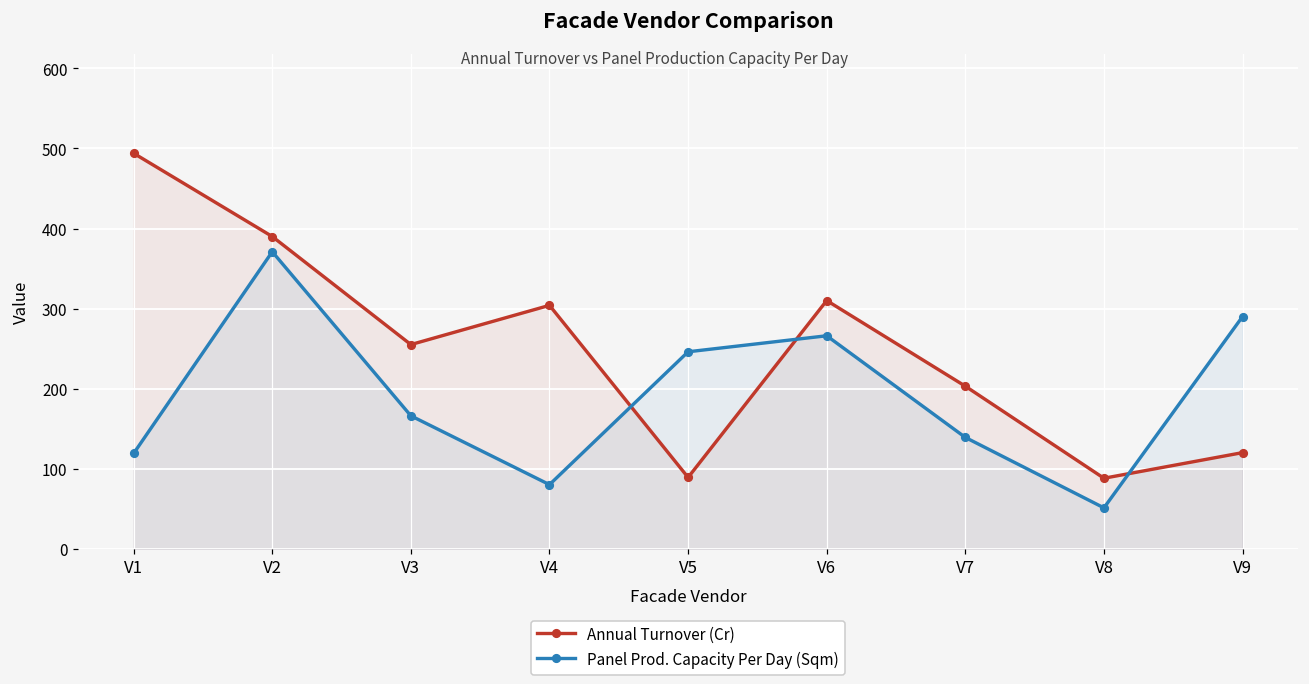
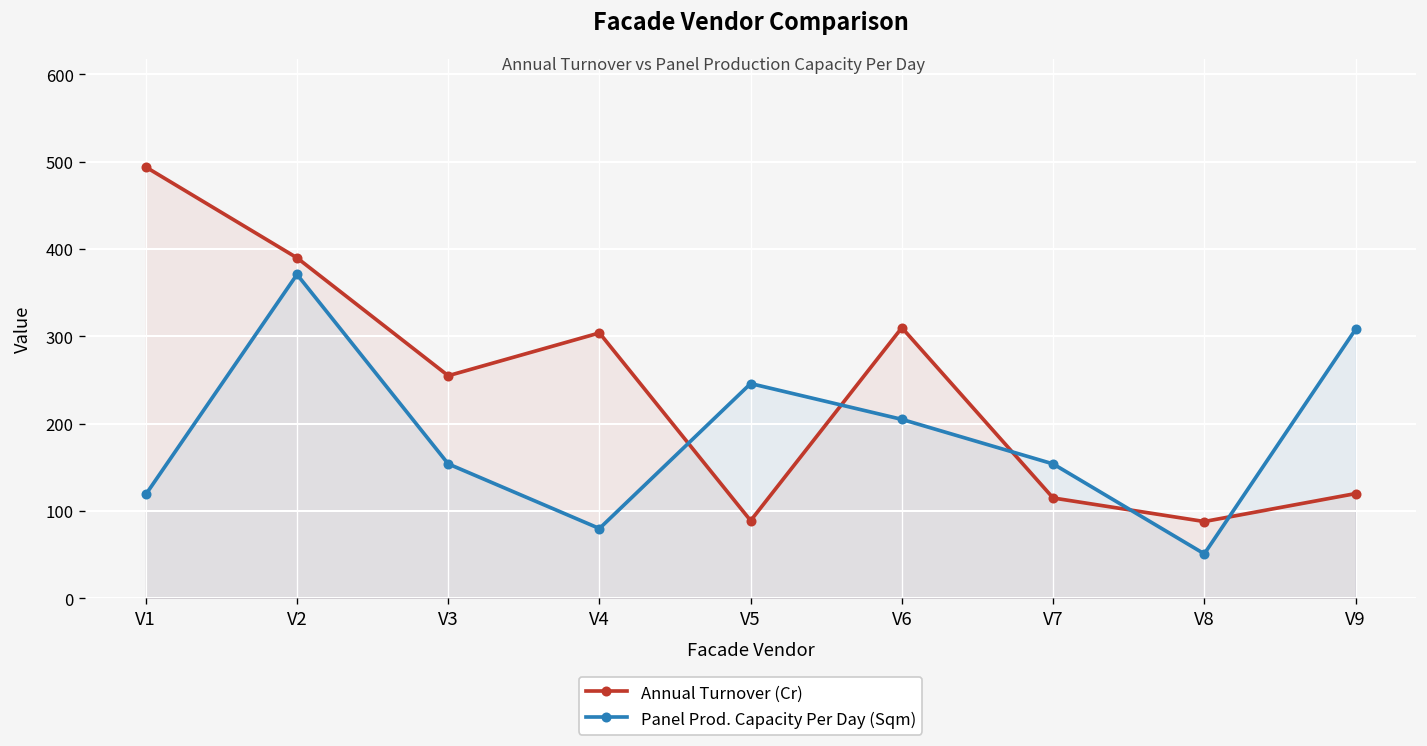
  {
    "Annual Turnover (Cr)": {
      "V1": 490,
      "V2": 390,
      "V3": 260,
      "V4": 300,
      "V5": 90,
      "V6": 310,
-     "V7": 200,
+     "V7": 120,
      "V8": 90,
      "V9": 120
    },
    "Panel Prod. Capacity Per Day (Sqm)": {
      "V1": 120,
      "V2": 370,
-     "V3": 170,
+     "V3": 150,
      "V4": 80,
      "V5": 250,
-     "V6": 270,
-     "V7": 140,
+     "V6": 210,
+     "V7": 150,
      "V8": 50,
-     "V9": 290
+     "V9": 310
    }
  }
